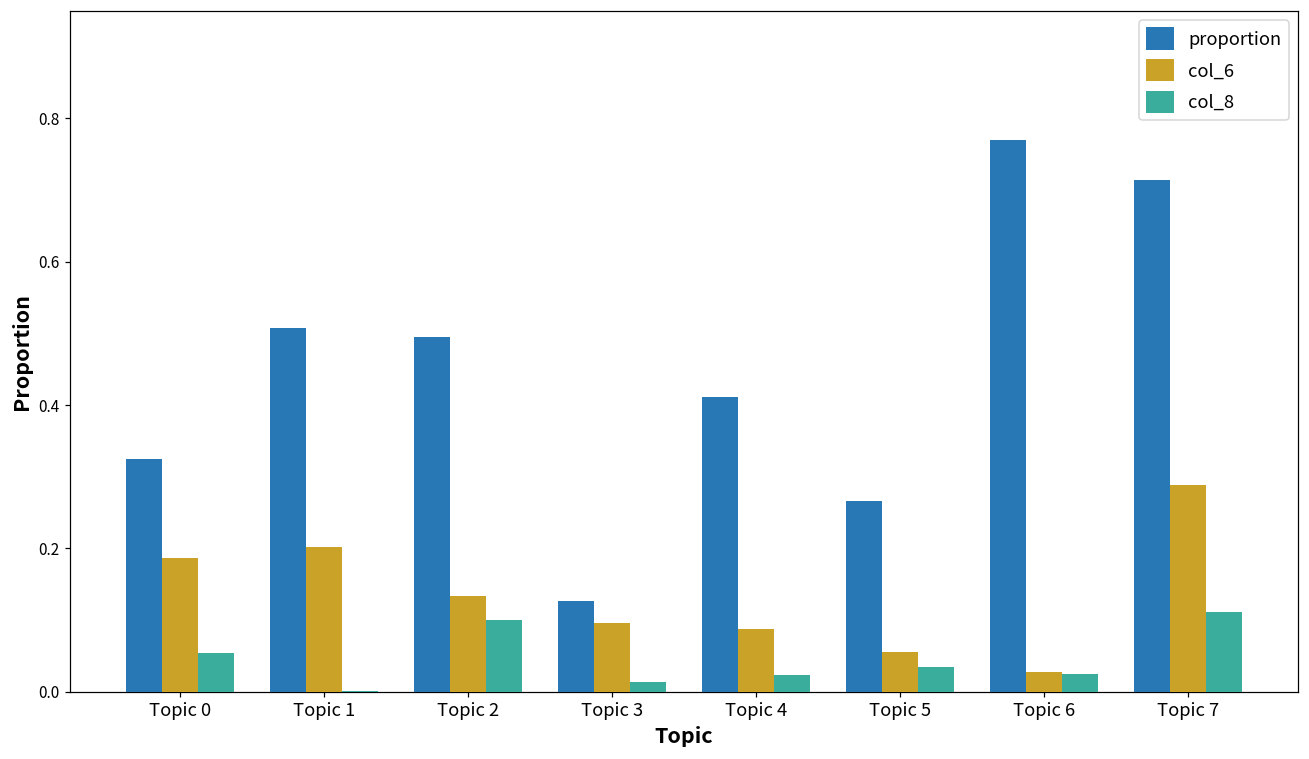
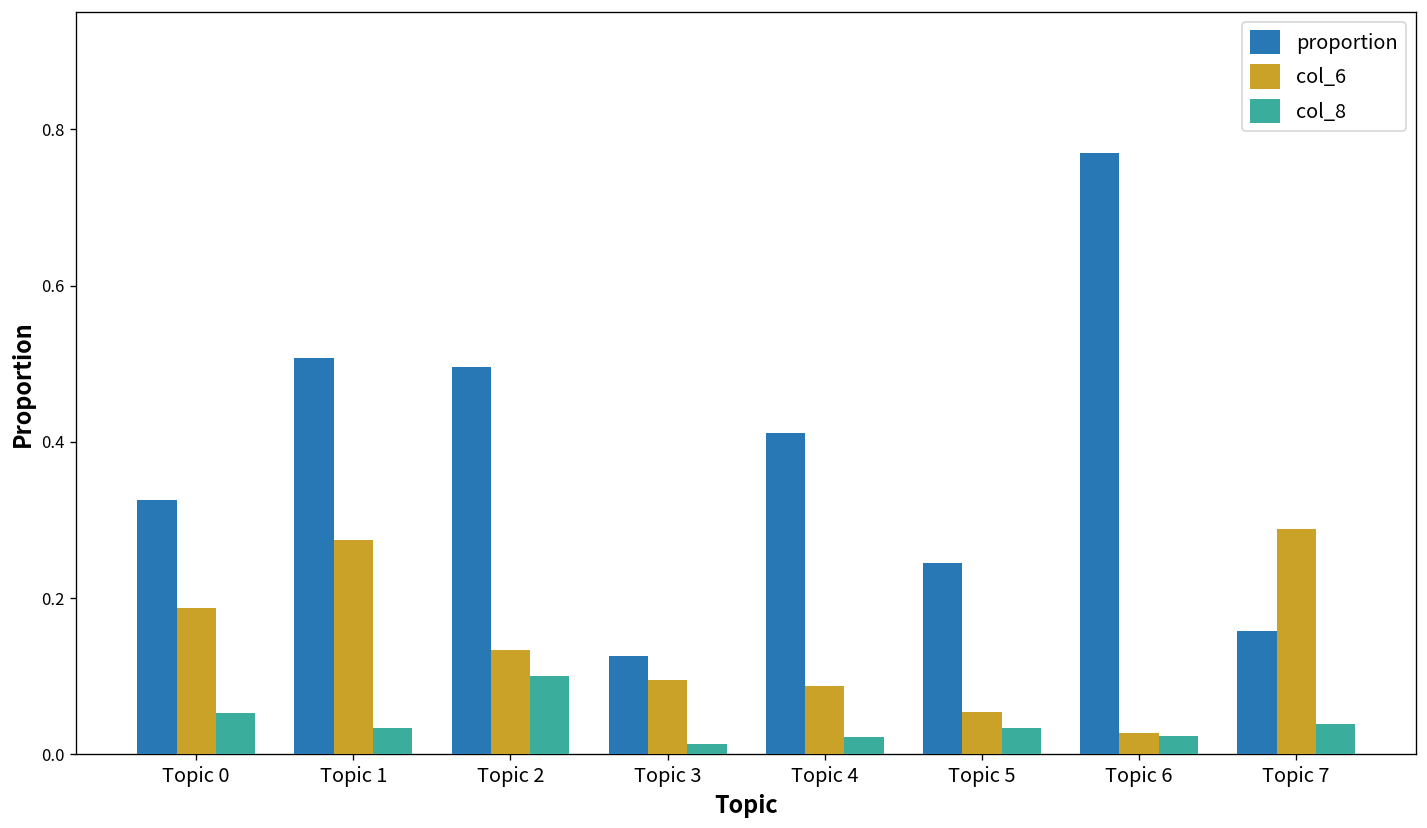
  {
    "proportion": {
      "Topic 0": 0.33,
      "Topic 1": 0.51,
      "Topic 2": 0.50,
      "Topic 3": 0.13,
      "Topic 4": 0.41,
-     "Topic 5": 0.27,
+     "Topic 5": 0.25,
      "Topic 6": 0.77,
-     "Topic 7": 0.71
+     "Topic 7": 0.16
    },
    "col_6": {
      "Topic 0": 0.19,
-     "Topic 1": 0.20,
+     "Topic 1": 0.27,
      "Topic 2": 0.13,
      "Topic 3": 0.10,
      "Topic 4": 0.09,
      "Topic 5": 0.05,
      "Topic 6": 0.03,
      "Topic 7": 0.29
    },
    "col_8": {
      "Topic 0": 0.05,
-     "Topic 1": 0.00,
+     "Topic 1": 0.03,
      "Topic 2": 0.10,
      "Topic 3": 0.01,
      "Topic 4": 0.02,
      "Topic 5": 0.03,
      "Topic 6": 0.02,
-     "Topic 7": 0.11
+     "Topic 7": 0.04
    }
  }
